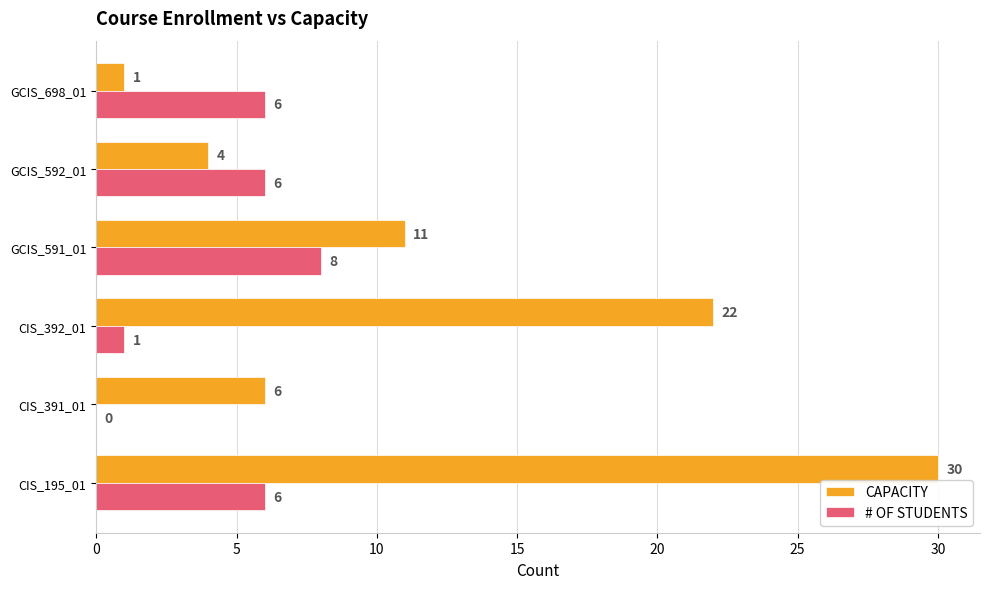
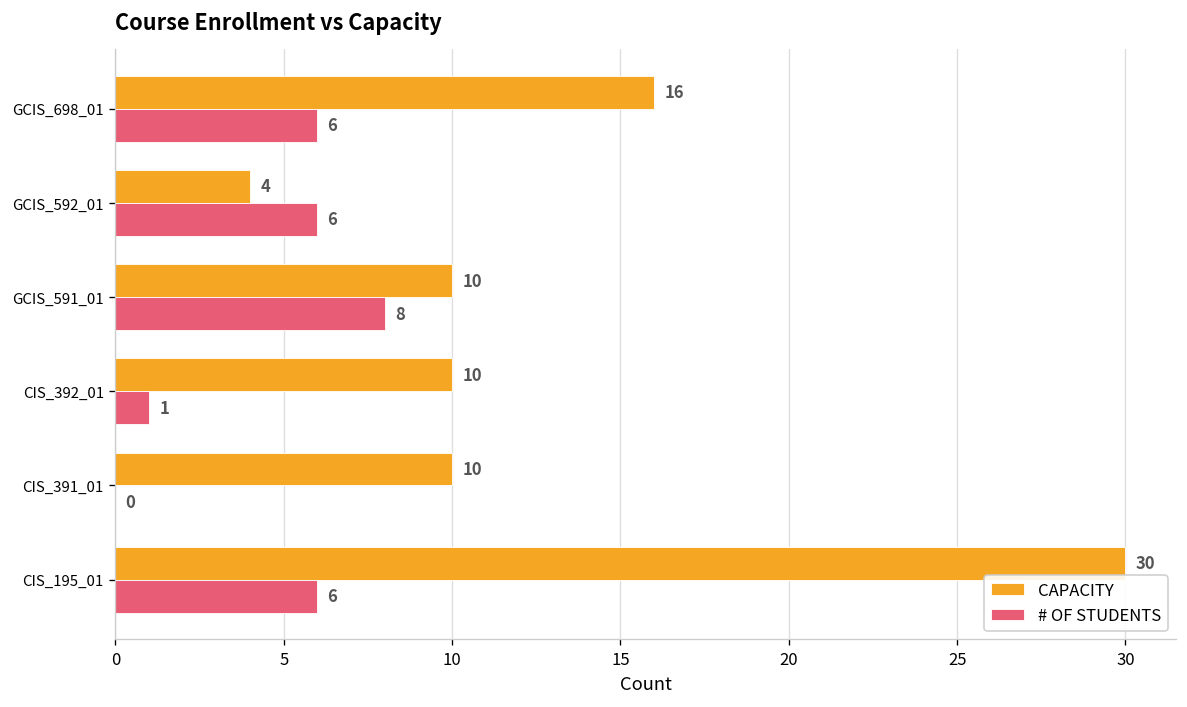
  {
    "CAPACITY": {
-     "GCIS_698_01": 1,
+     "GCIS_698_01": 16,
      "GCIS_592_01": 4,
-     "GCIS_591_01": 11,
-     "CIS_392_01": 22,
-     "CIS_391_01": 6,
+     "GCIS_591_01": 10,
+     "CIS_392_01": 10,
+     "CIS_391_01": 10,
      "CIS_195_01": 30
    },
    "# OF STUDENTS": {
      "GCIS_698_01": 6,
      "GCIS_592_01": 6,
      "GCIS_591_01": 8,
      "CIS_392_01": 1,
      "CIS_391_01": 0,
      "CIS_195_01": 6
    }
  }
